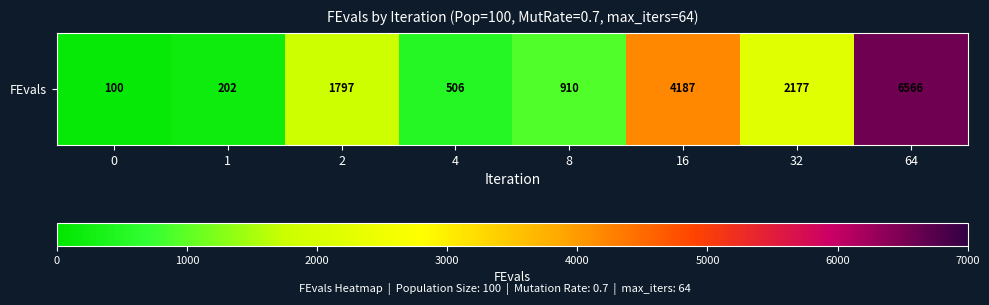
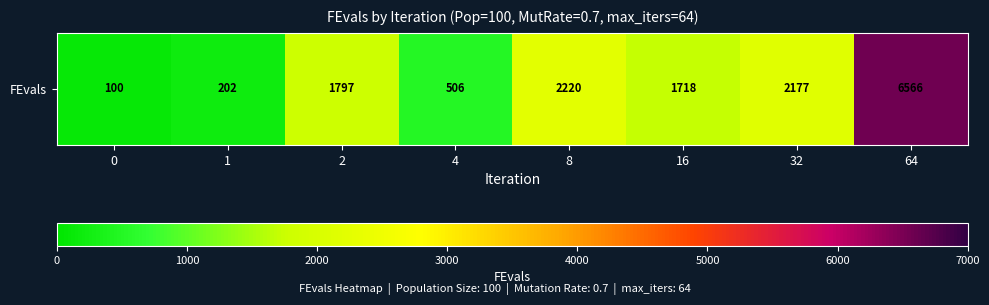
  {
    "FEvals": {
      "0": 100,
      "1": 202,
      "2": 1797,
      "4": 506,
-     "8": 910,
-     "16": 4187,
+     "8": 2220,
+     "16": 1718,
      "32": 2177,
      "64": 6566
    }
  }
